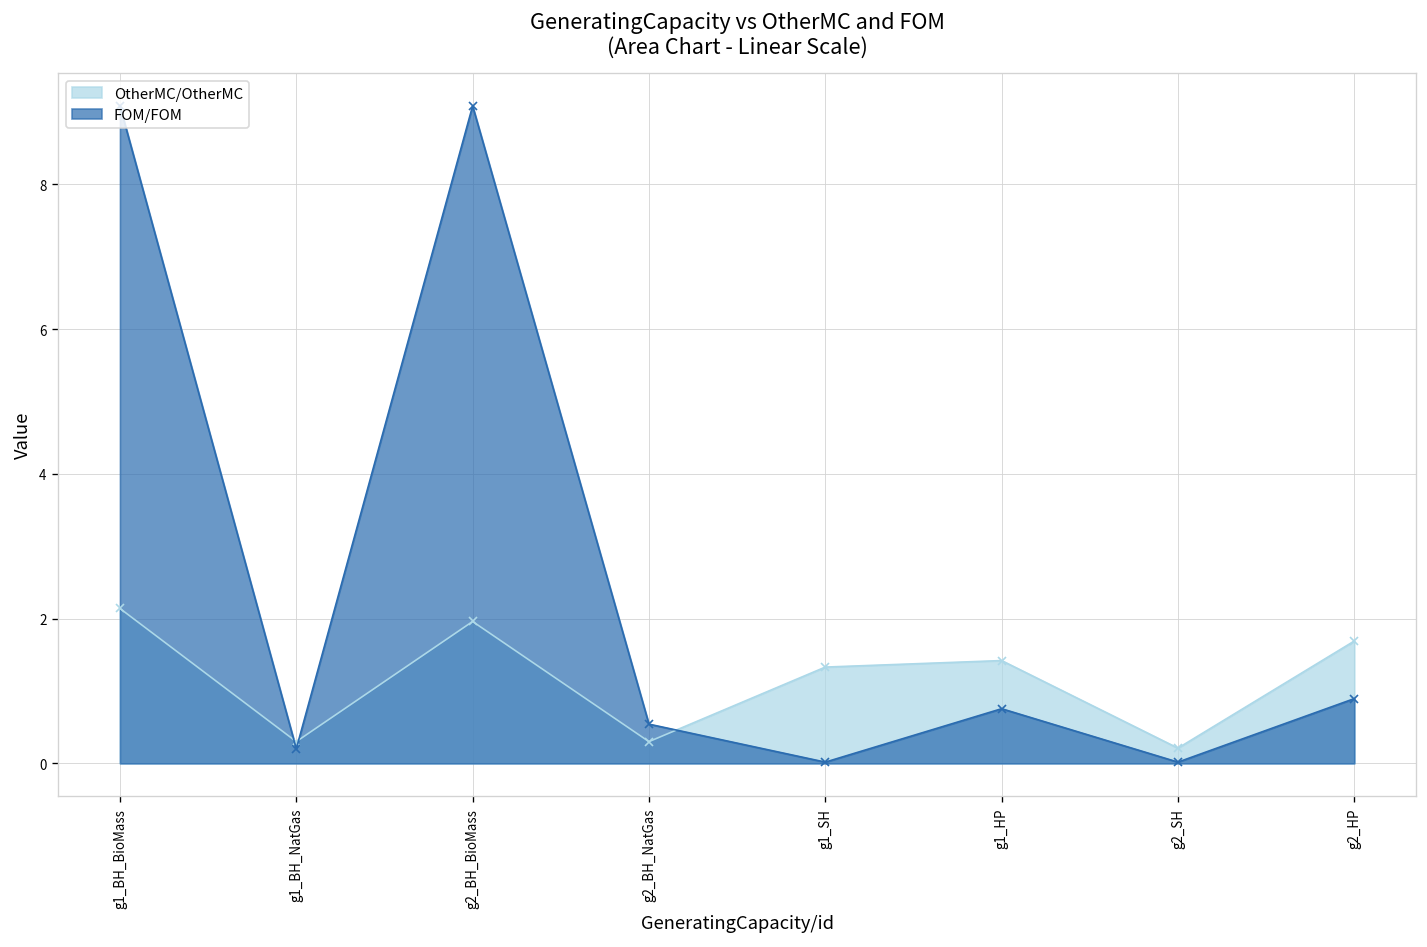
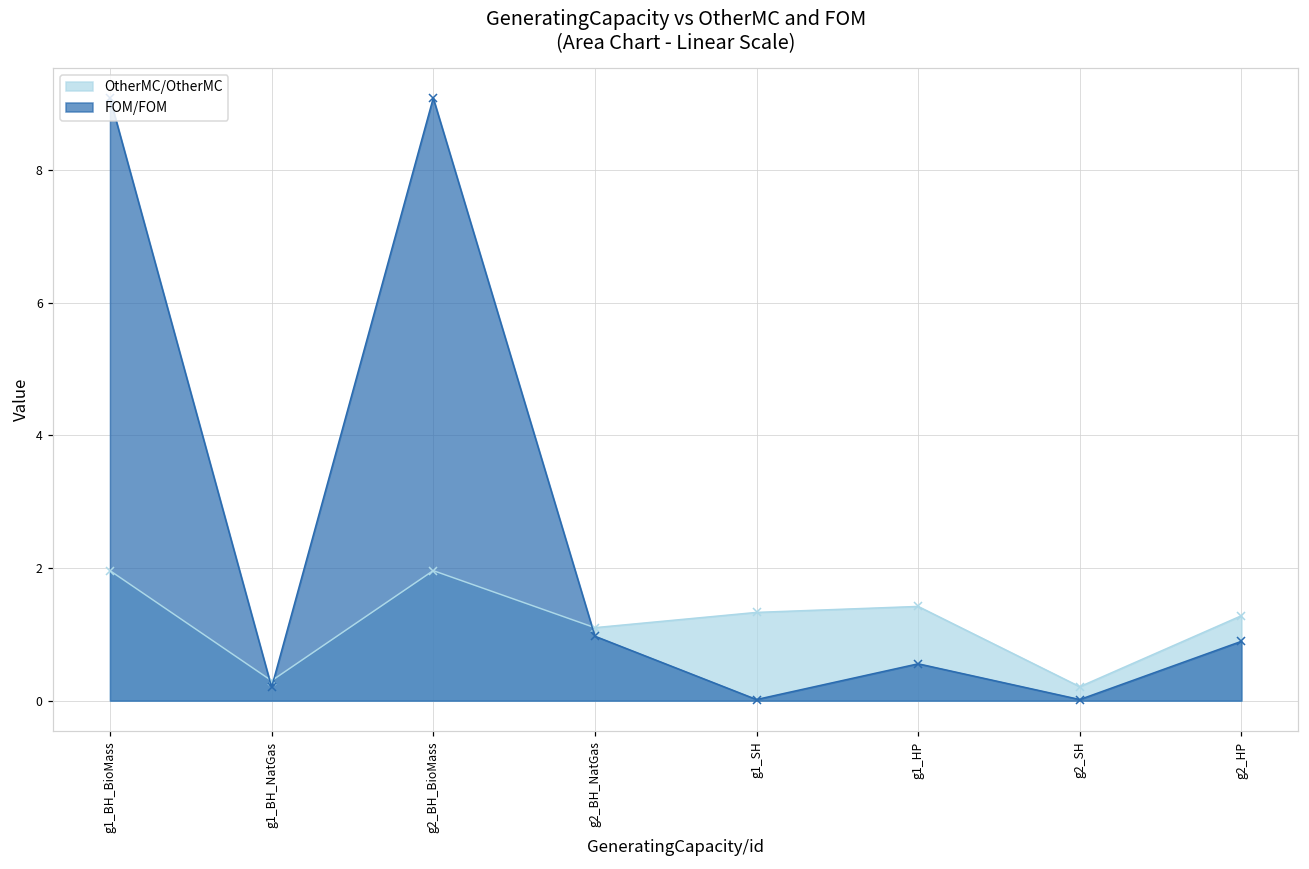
  {
    "OtherMC/OtherMC": {
-     "g1_BH_BioMass": 2.1,
+     "g1_BH_BioMass": 2.0,
      "g1_BH_NatGas": 0.3,
      "g2_BH_BioMass": 2.0,
-     "g2_BH_NatGas": 0.3,
+     "g2_BH_NatGas": 1.1,
      "g1_SH": 1.3,
      "g1_HP": 1.4,
      "g2_SH": 0.2,
-     "g2_HP": 1.7
+     "g2_HP": 1.3
    },
    "FOM/FOM": {
      "g1_BH_NatGas": 0.2,
      "g2_BH_BioMass": 9.1,
-     "g2_BH_NatGas": 0.5,
+     "g2_BH_NatGas": 1.0,
      "g1_SH": 0.0,
-     "g1_HP": 0.8,
+     "g1_HP": 0.6,
      "g2_SH": 0.0,
      "g2_HP": 0.9
    }
  }
